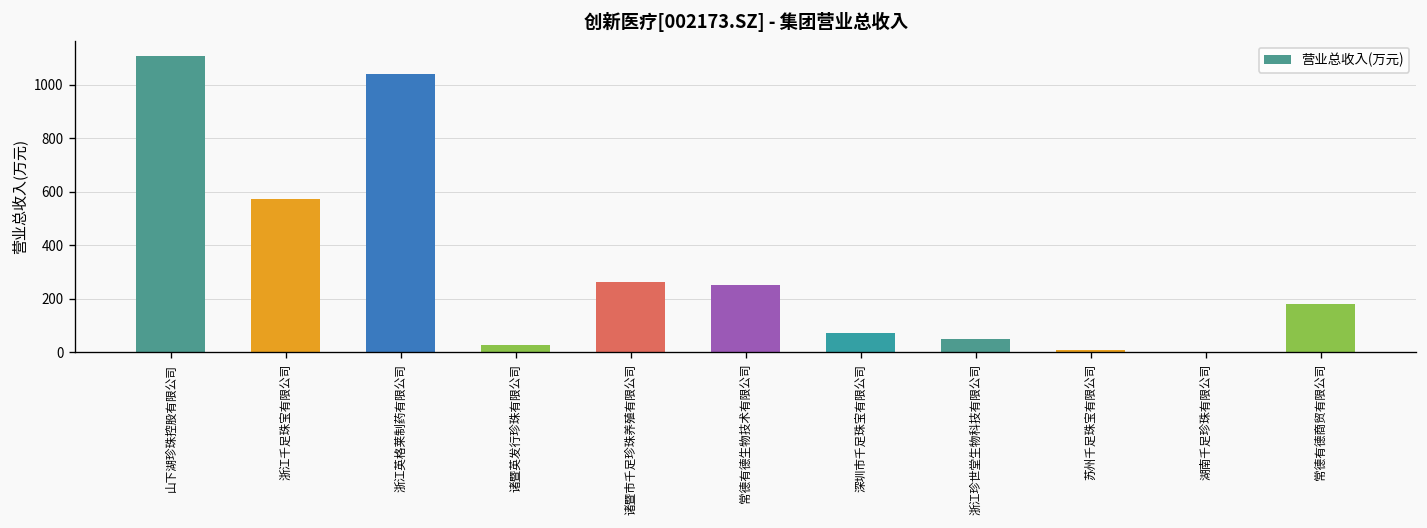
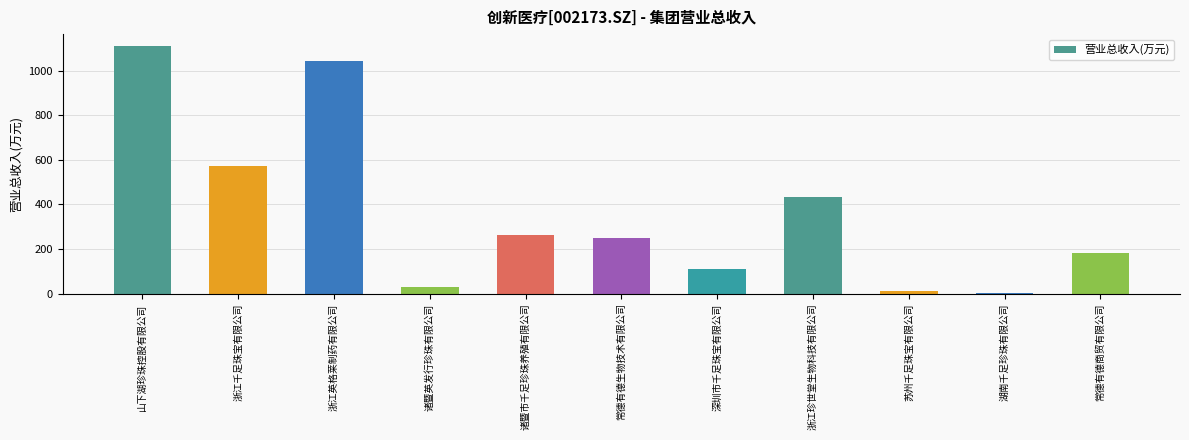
  {
    "山下湖珍珠控股有限公司": 1110,
    "浙江千足珠宝有限公司": 570,
    "浙江英格莱制药有限公司": 1040,
    "诸暨英发行珍珠有限公司": 30,
    "诸暨市千足珍珠养殖有限公司": 260,
    "常德有德生物技术有限公司": 250,
-   "深圳市千足珠宝有限公司": 70,
-   "浙江珍世堂生物科技有限公司": 50,
+   "深圳市千足珠宝有限公司": 110,
+   "浙江珍世堂生物科技有限公司": 430,
    "常德有德商贸有限公司": 180
  }
